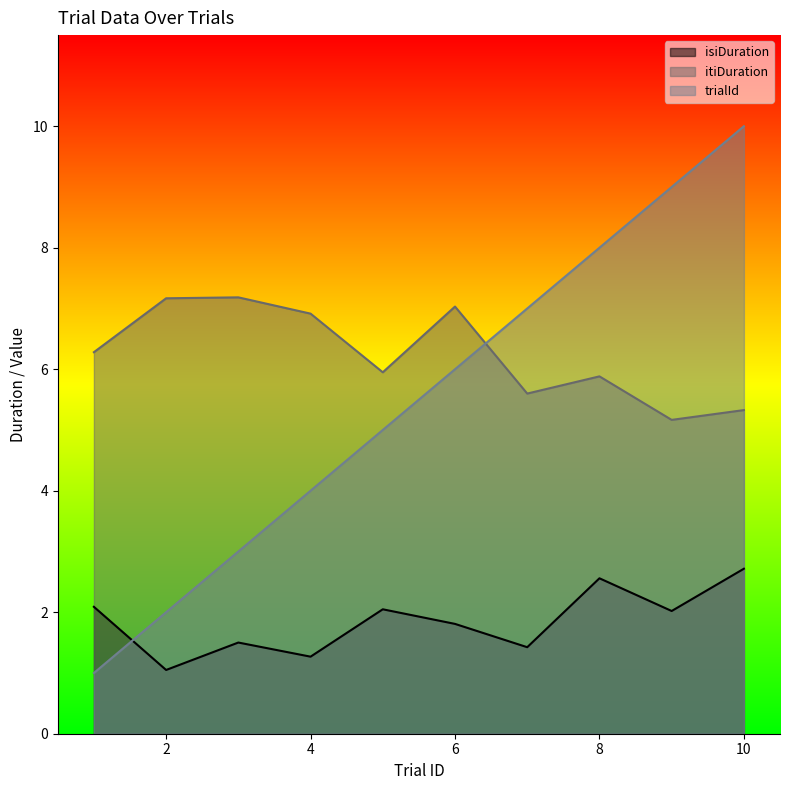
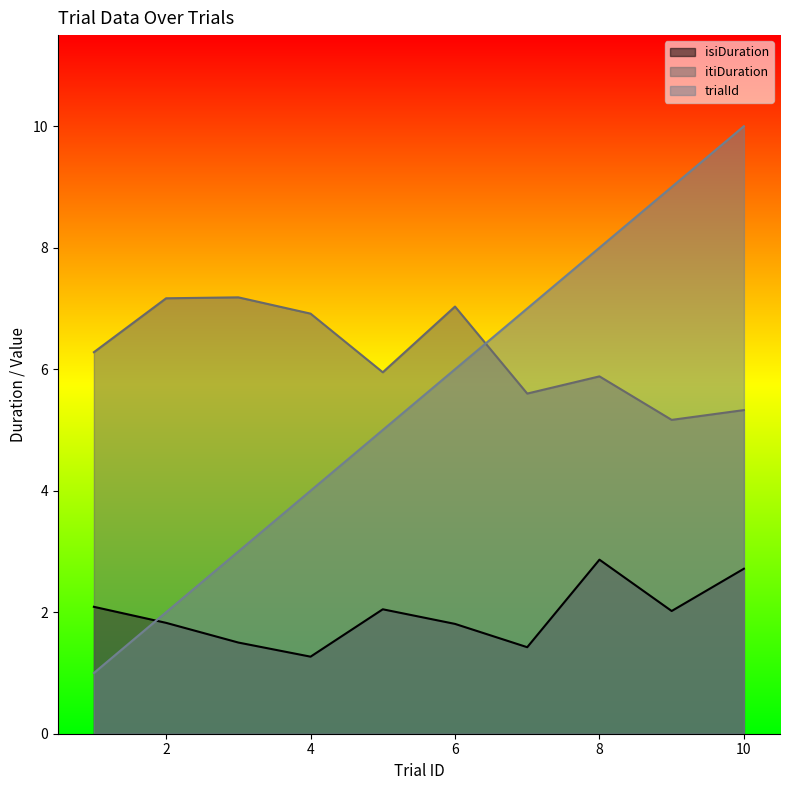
  {
    "isiDuration": {
-     "2": 1.0,
+     "2": 1.8,
      "4": 1.3,
      "6": 1.8,
-     "8": 2.6,
+     "8": 2.9,
      "10": 2.7
    }
  }
